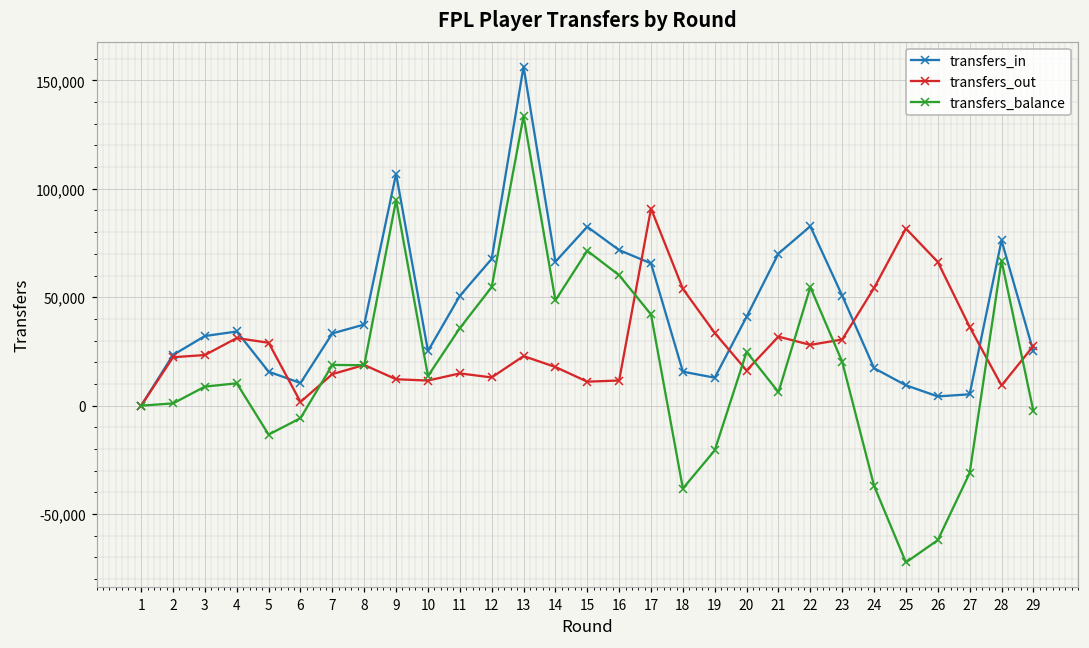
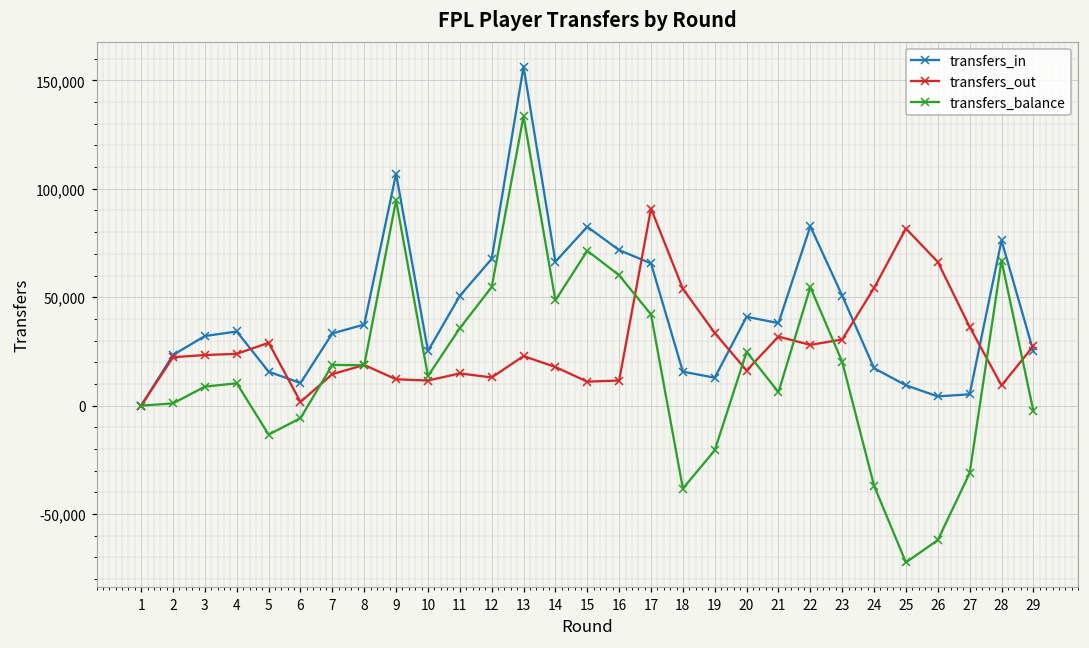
  {
    "transfers_in": {
      "3": "32,000",
      "4": "34,000",
      "5": "16,000",
      "6": "10,000",
      "7": "33,000",
      "8": "37,000",
      "9": "107,000",
      "10": "25,000",
      "11": "51,000",
      "12": "68,000",
      "13": "156,000",
      "14": "66,000",
      "15": "82,000",
      "16": "72,000",
      "17": "66,000",
      "18": "16,000",
      "19": "13,000",
      "20": "41,000",
-     "21": "70,000",
+     "21": "38,000",
      "22": "83,000",
      "23": "51,000",
      "24": "17,000",
      "25": "9,000",
      "26": "4,000",
      "27": "5,000",
      "28": "76,000",
      "29": "25,000"
    },
    "transfers_out": {
      "3": "23,000",
-     "4": "31,000",
+     "4": "24,000",
      "5": "29,000",
      "6": "2,000",
      "7": "15,000",
      "9": "12,000",
      "10": "12,000",
      "11": "15,000",
      "12": "13,000",
      "13": "23,000",
      "14": "18,000",
      "15": "11,000",
      "16": "12,000",
      "17": "91,000",
      "18": "54,000",
      "19": "34,000",
      "20": "16,000",
      "21": "32,000",
      "22": "28,000",
      "23": "30,000",
      "24": "54,000",
      "25": "82,000",
      "26": "66,000",
      "27": "36,000",
      "28": "9,000",
      "29": "28,000"
    },
    "transfers_balance": {
      "2": "1,000",
      "3": "9,000",
      "4": "10,000",
      "5": "-13,000",
      "6": "-6,000",
      "7": "19,000",
      "9": "95,000",
      "10": "14,000",
      "11": "36,000",
      "12": "55,000",
      "13": "133,000",
      "14": "49,000",
      "15": "71,000",
      "16": "60,000",
      "17": "42,000",
      "18": "-38,000",
      "19": "-21,000",
      "20": "25,000",
      "21": "6,000",
      "22": "55,000",
      "23": "20,000",
      "24": "-37,000",
      "25": "-72,000",
      "26": "-62,000",
      "27": "-31,000",
      "28": "67,000",
      "29": "-2,000"
    }
  }
